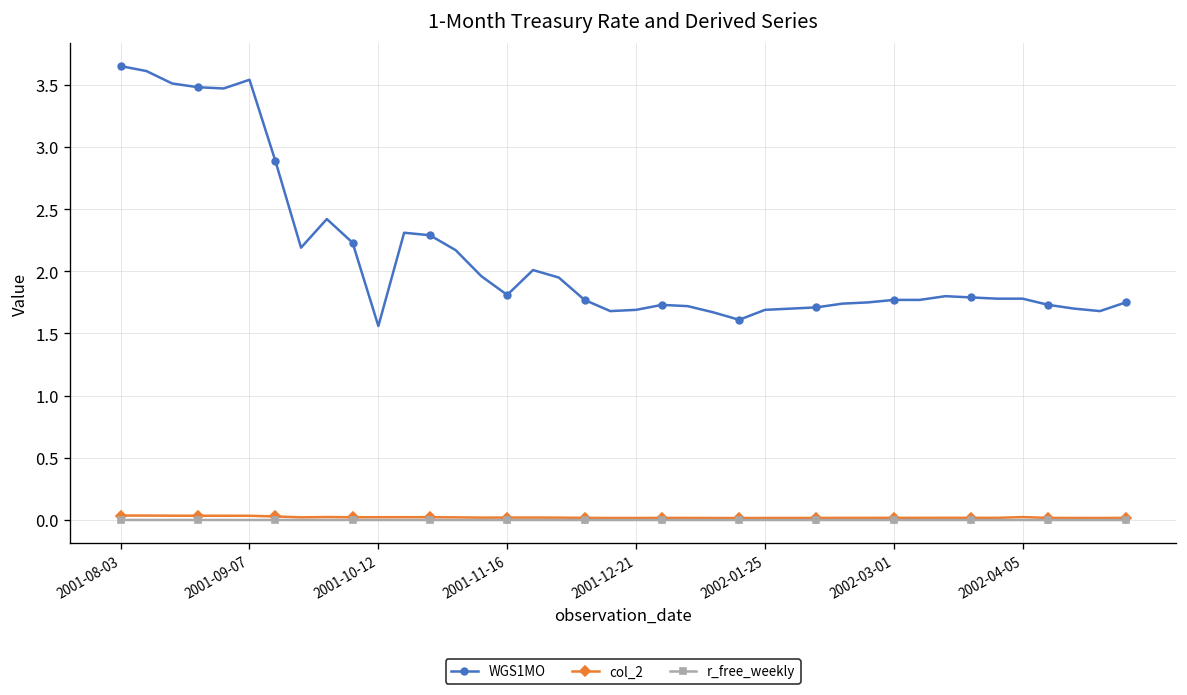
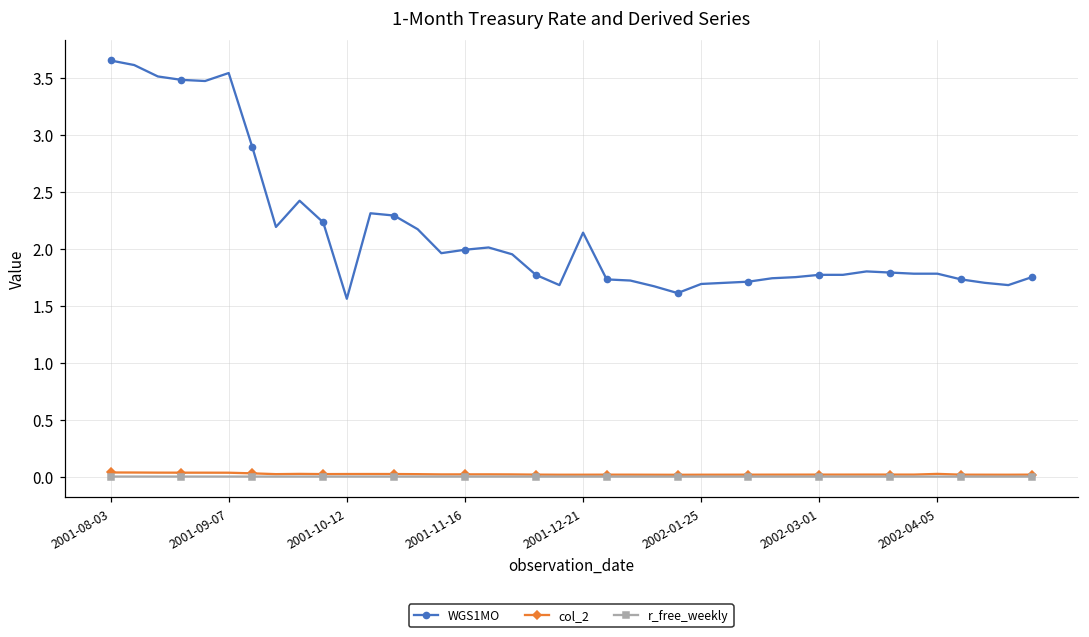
  {
    "WGS1MO": {
      "2001-08-03": 3.65,
      "2001-09-07": 3.54,
      "2001-10-12": 1.56,
-     "2001-11-16": 1.81,
-     "2001-12-21": 1.69,
+     "2001-11-16": 1.99,
+     "2001-12-21": 2.14,
      "2002-01-25": 1.69,
      "2002-03-01": 1.77,
      "2002-04-05": 1.78
    },
    "col_2": {
      "2001-08-03": 0.04,
      "2001-09-07": 0.03
    },
    "r_free_weekly": {
      "2001-08-03": 0.00,
      "2001-09-07": 0.00
    }
  }
